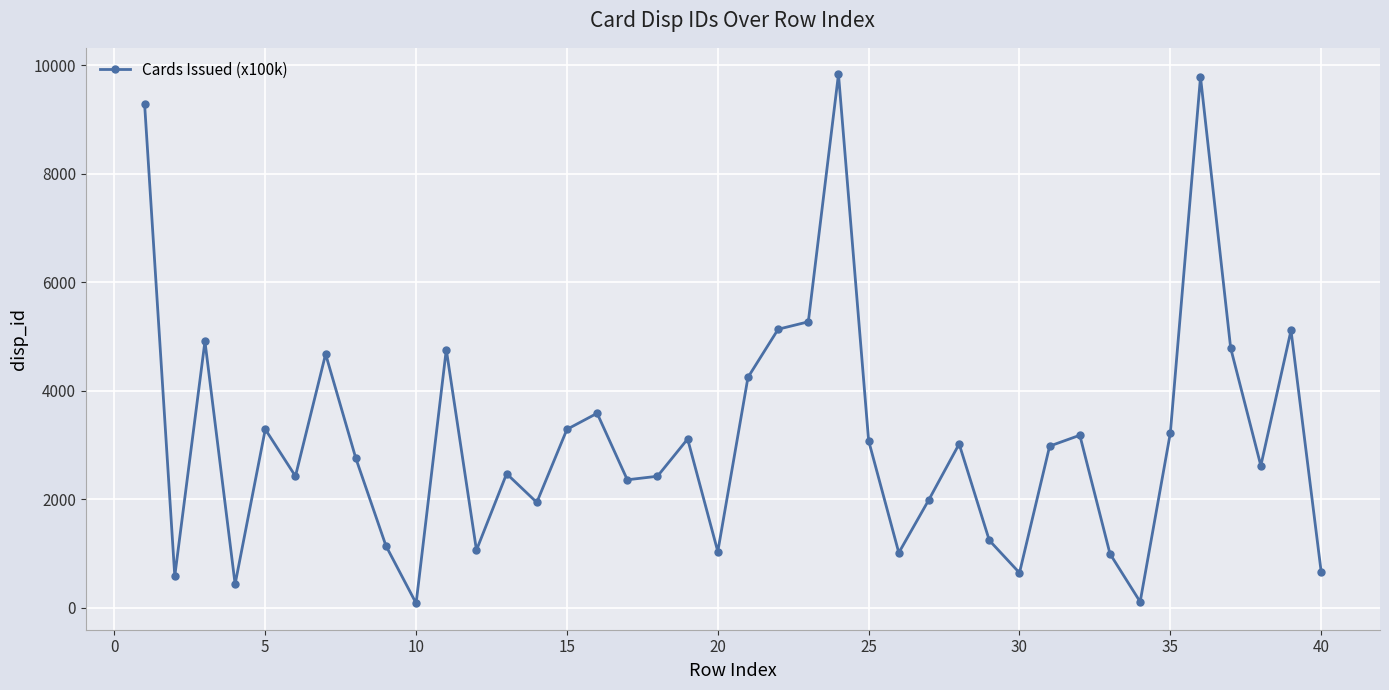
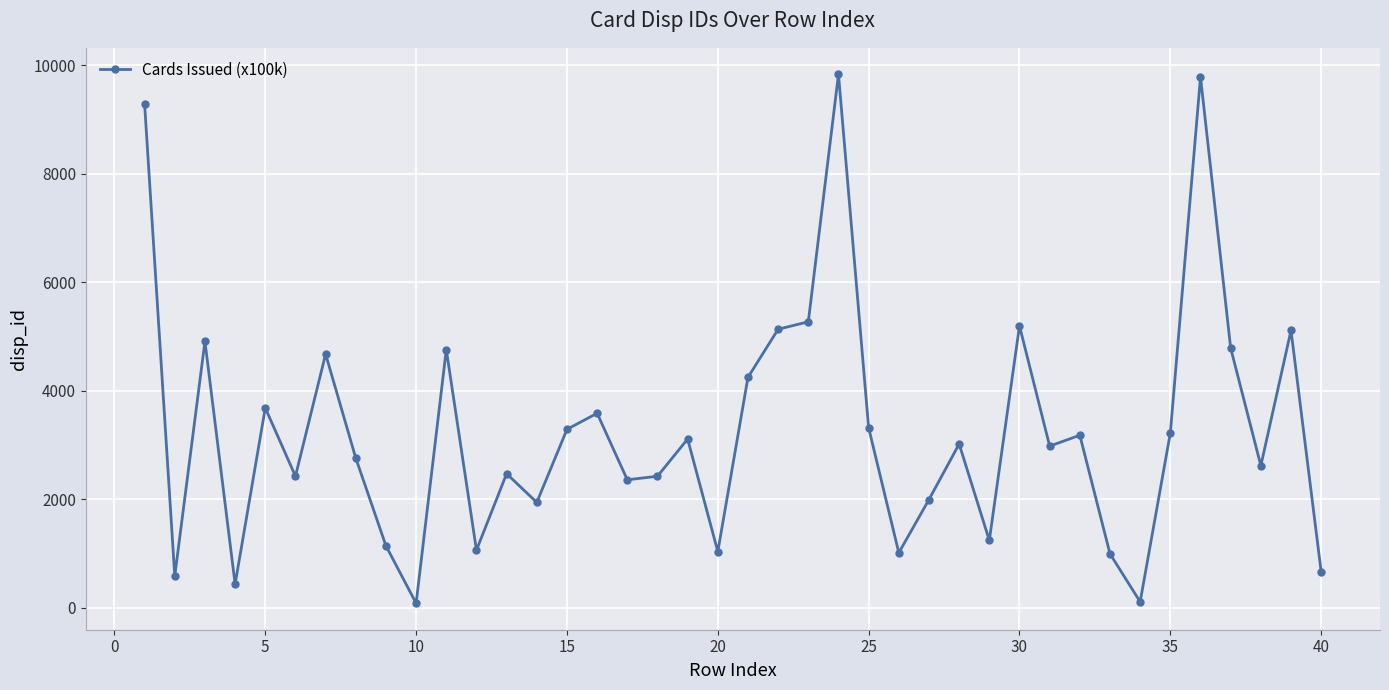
  {
-   "5": 3300,
+   "5": 3700,
    "10": 100,
    "15": 3300,
    "20": 1000,
-   "25": 3100,
-   "30": 600,
+   "25": 3300,
+   "30": 5200,
    "35": 3200,
    "40": 700
  }
